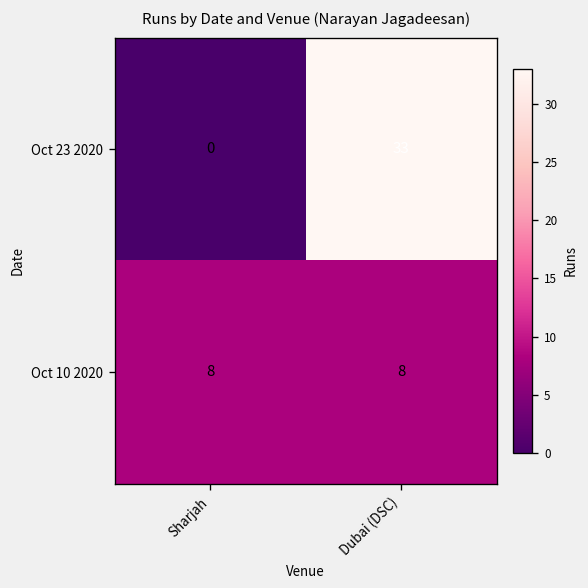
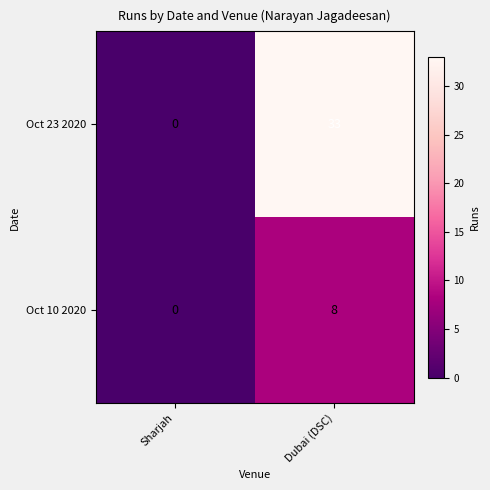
  {
    "Oct 23 2020": {
      "Sharjah": 0
    },
    "Oct 10 2020": {
-     "Sharjah": 8,
+     "Sharjah": 0,
      "Dubai (DSC)": 8
    }
  }
